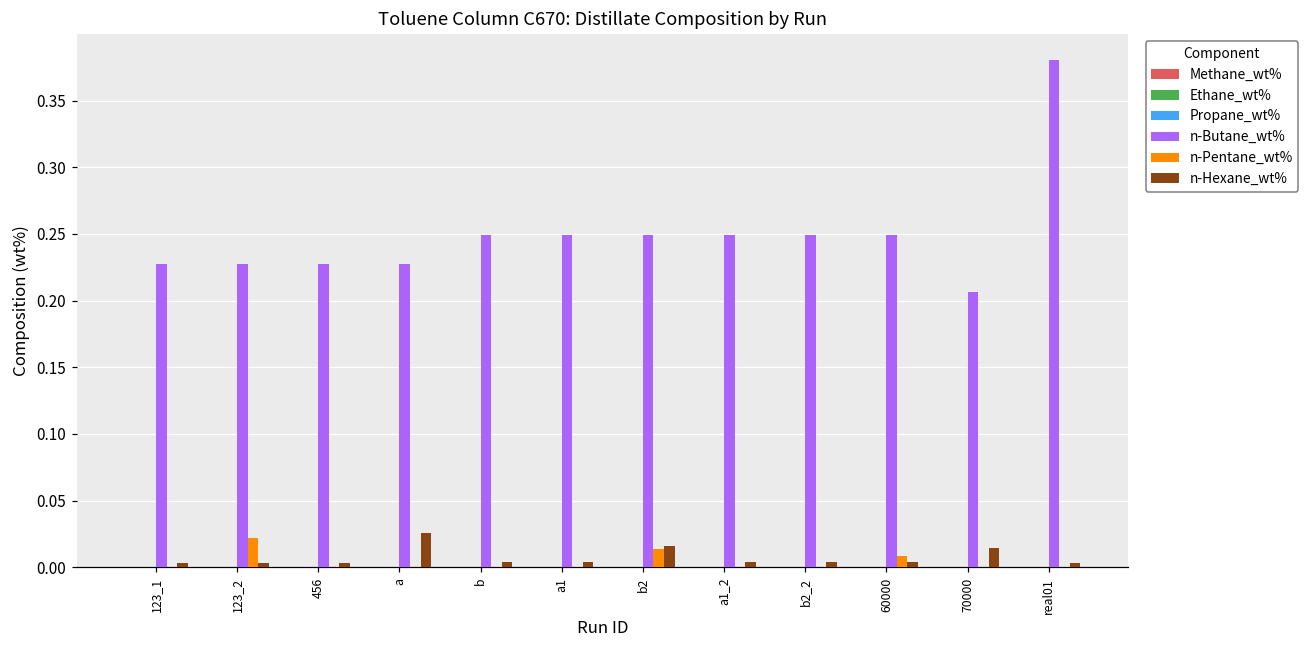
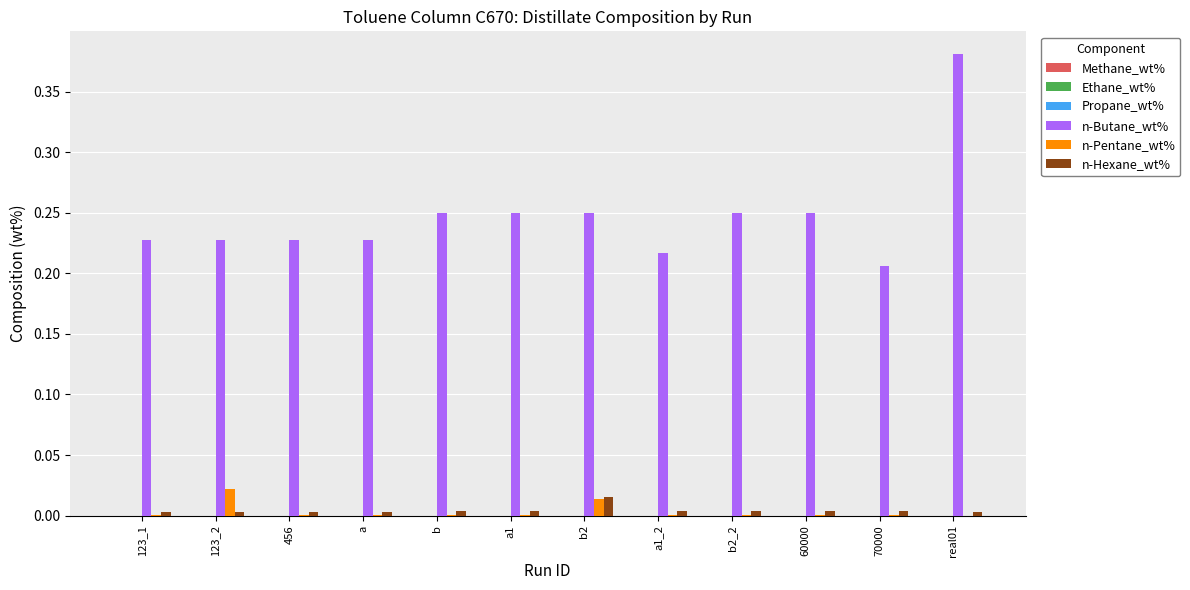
  {
    "Methane_wt%": {
      "123_1": 0.000,
      "123_2": 0.000,
      "456": 0.000,
      "a": 0.000,
      "b": 0.000,
      "a1": 0.000,
      "b2": 0.000,
      "a1_2": 0.000,
      "b2_2": 0.000,
      "60000": 0.000,
      "70000": 0.000,
      "real01": 0.000
    },
    "n-Butane_wt%": {
      "123_1": 0.228,
      "123_2": 0.228,
      "456": 0.228,
      "a": 0.228,
      "b": 0.249,
      "a1": 0.249,
      "b2": 0.249,
-     "a1_2": 0.249,
+     "a1_2": 0.217,
      "b2_2": 0.249,
      "60000": 0.249,
      "70000": 0.206,
      "real01": 0.381
    },
    "n-Pentane_wt%": {
      "123_2": 0.022,
      "b2": 0.014,
-     "60000": 0.008
+     "60000": 0.000
    },
    "n-Hexane_wt%": {
      "123_1": 0.003,
      "123_2": 0.003,
      "456": 0.003,
-     "a": 0.025,
+     "a": 0.003,
      "b": 0.004,
      "a1": 0.004,
      "b2": 0.016,
      "a1_2": 0.004,
      "b2_2": 0.004,
      "60000": 0.004,
-     "70000": 0.014,
+     "70000": 0.004,
      "real01": 0.003
    }
  }
